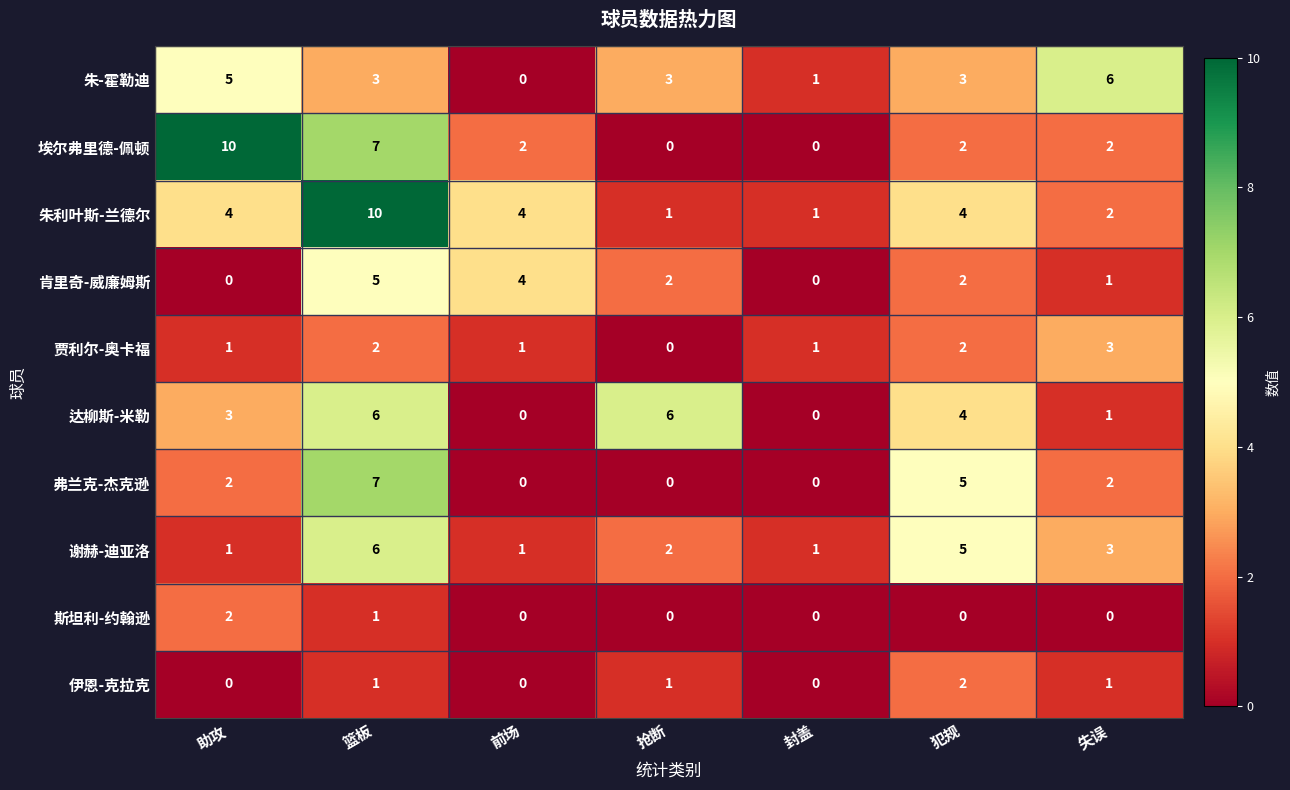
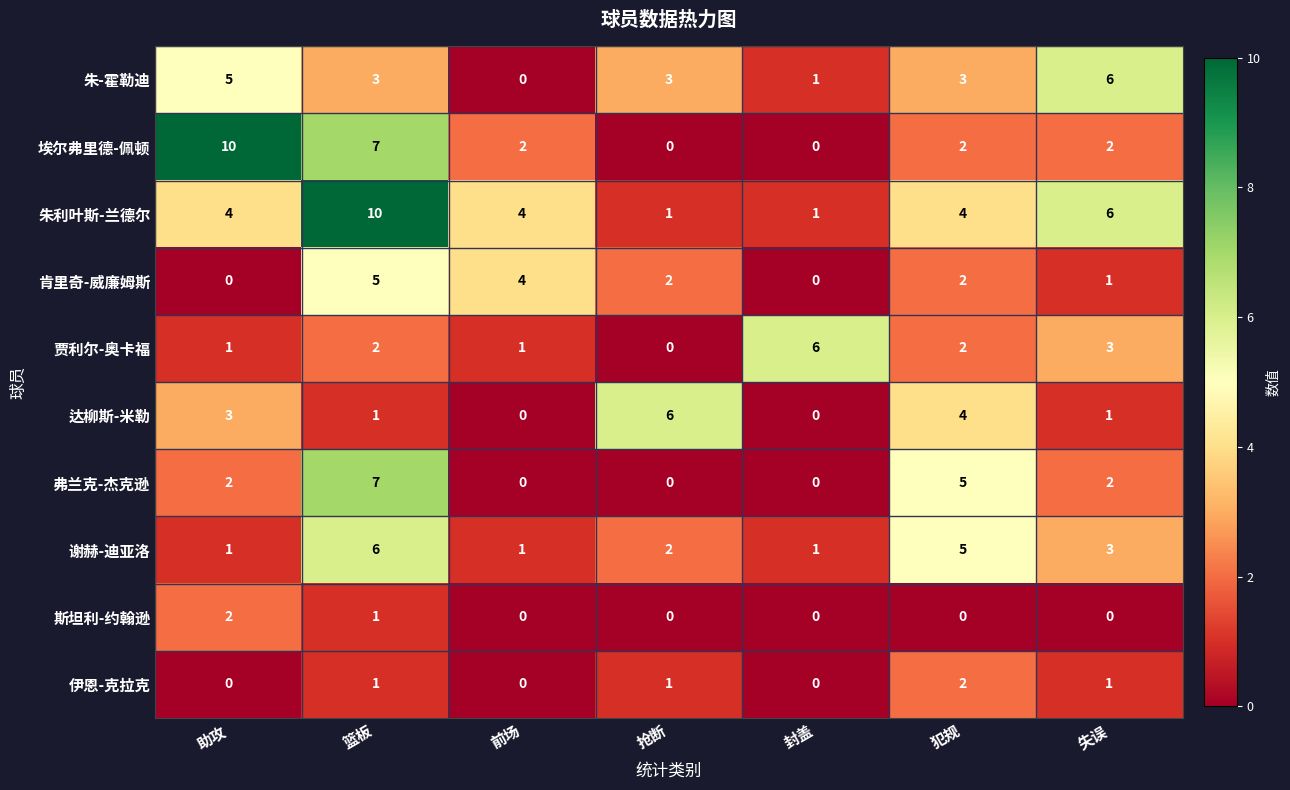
  {
    "朱-霍勒迪": {
      "助攻": 5,
      "篮板": 3,
      "前场": 0,
      "抢断": 3,
      "封盖": 1,
      "犯规": 3,
      "失误": 6
    },
    "埃尔弗里德-佩顿": {
      "助攻": 10,
      "篮板": 7,
      "前场": 2,
      "抢断": 0,
      "封盖": 0,
      "犯规": 2,
      "失误": 2
    },
    "朱利叶斯-兰德尔": {
      "助攻": 4,
      "篮板": 10,
      "前场": 4,
      "抢断": 1,
      "封盖": 1,
      "犯规": 4,
-     "失误": 2
+     "失误": 6
    },
    "肯里奇-威廉姆斯": {
      "助攻": 0,
      "篮板": 5,
      "前场": 4,
      "抢断": 2,
      "封盖": 0,
      "犯规": 2,
      "失误": 1
    },
    "贾利尔-奥卡福": {
      "助攻": 1,
      "篮板": 2,
      "前场": 1,
      "抢断": 0,
-     "封盖": 1,
+     "封盖": 6,
      "犯规": 2,
      "失误": 3
    },
    "达柳斯-米勒": {
      "助攻": 3,
-     "篮板": 6,
+     "篮板": 1,
      "前场": 0,
      "抢断": 6,
      "封盖": 0,
      "犯规": 4,
      "失误": 1
    },
    "弗兰克-杰克逊": {
      "助攻": 2,
      "篮板": 7,
      "前场": 0,
      "抢断": 0,
      "封盖": 0,
      "犯规": 5,
      "失误": 2
    },
    "谢赫-迪亚洛": {
      "助攻": 1,
      "篮板": 6,
      "前场": 1,
      "抢断": 2,
      "封盖": 1,
      "犯规": 5,
      "失误": 3
    },
    "斯坦利-约翰逊": {
      "助攻": 2,
      "篮板": 1,
      "前场": 0,
      "抢断": 0,
      "封盖": 0,
      "犯规": 0,
      "失误": 0
    },
    "伊恩-克拉克": {
      "助攻": 0,
      "篮板": 1,
      "前场": 0,
      "抢断": 1,
      "封盖": 0,
      "犯规": 2,
      "失误": 1
    }
  }
